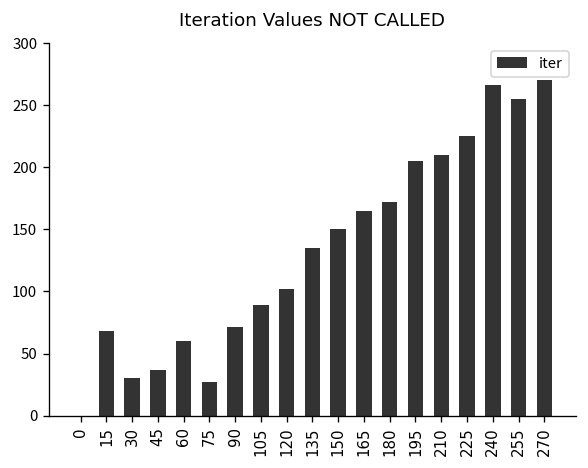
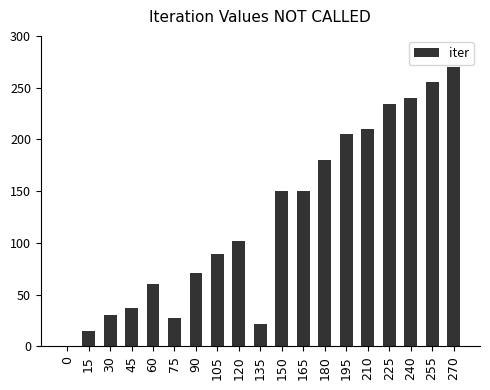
  {
    "0": 0,
-   "15": 68,
+   "15": 15,
    "30": 30,
    "45": 37,
    "60": 60,
    "75": 27,
    "90": 71,
    "105": 89,
    "120": 102,
-   "135": 135,
+   "135": 22,
    "150": 150,
-   "165": 165,
-   "180": 172,
+   "165": 150,
+   "180": 180,
    "195": 205,
    "210": 210,
-   "225": 225,
-   "240": 266,
+   "225": 234,
+   "240": 240,
    "255": 255,
    "270": 270
  }
